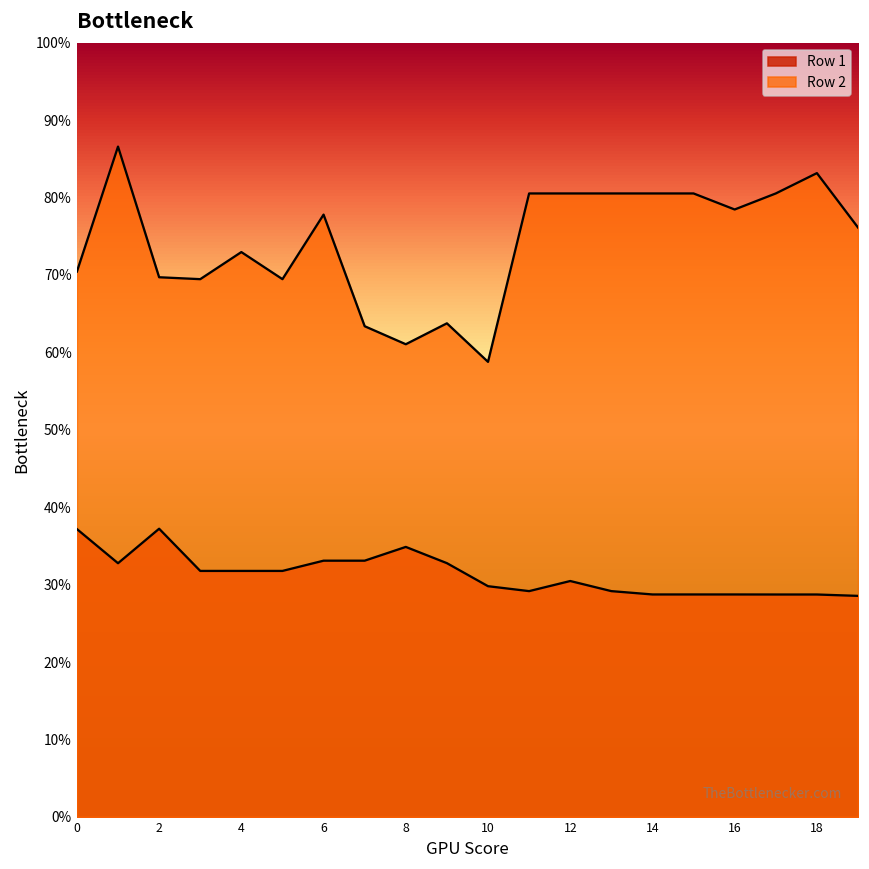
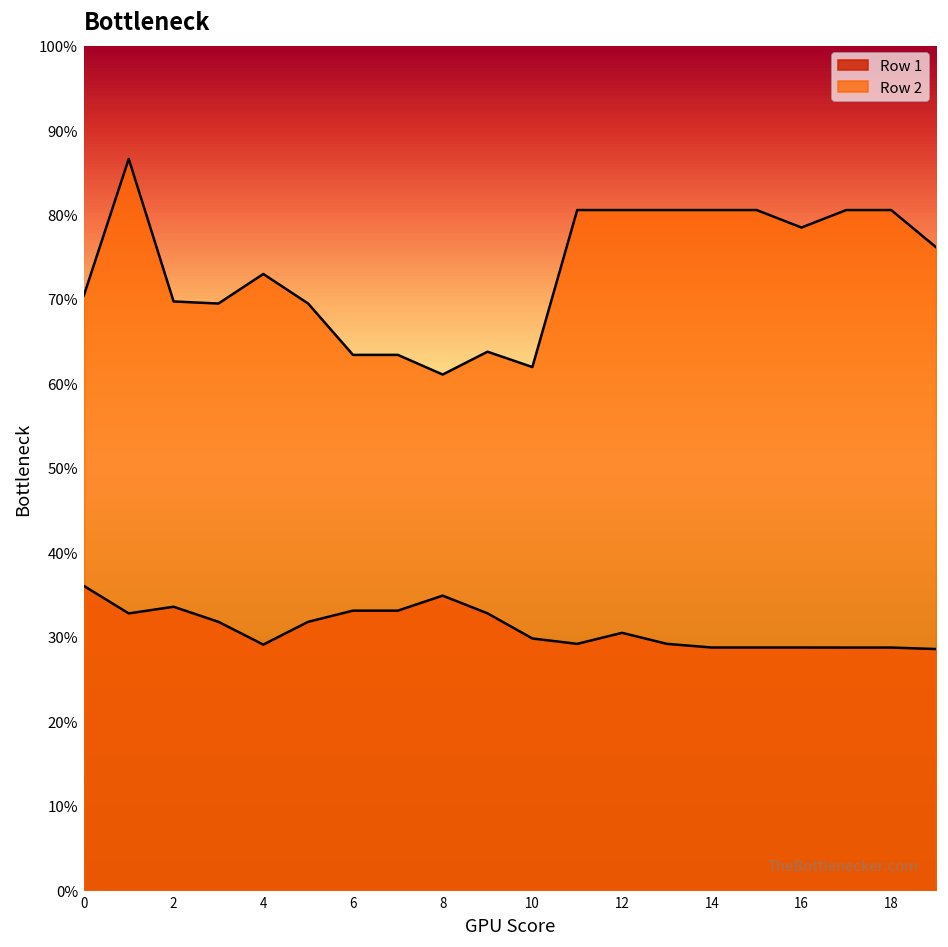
  {
    "Row 1": {
-     "0": "37%",
-     "2": "37%",
-     "4": "32%",
+     "0": "36%",
+     "2": "34%",
+     "4": "29%",
      "6": "33%",
      "8": "35%",
      "10": "30%",
      "12": "30%",
      "14": "29%",
      "16": "29%",
      "18": "29%"
    },
    "Row 2": {
      "0": "70%",
      "2": "70%",
      "4": "73%",
-     "6": "78%",
+     "6": "63%",
      "8": "61%",
-     "10": "59%",
+     "10": "62%",
      "12": "81%",
      "14": "81%",
      "16": "78%",
-     "18": "83%"
+     "18": "81%"
    }
  }
